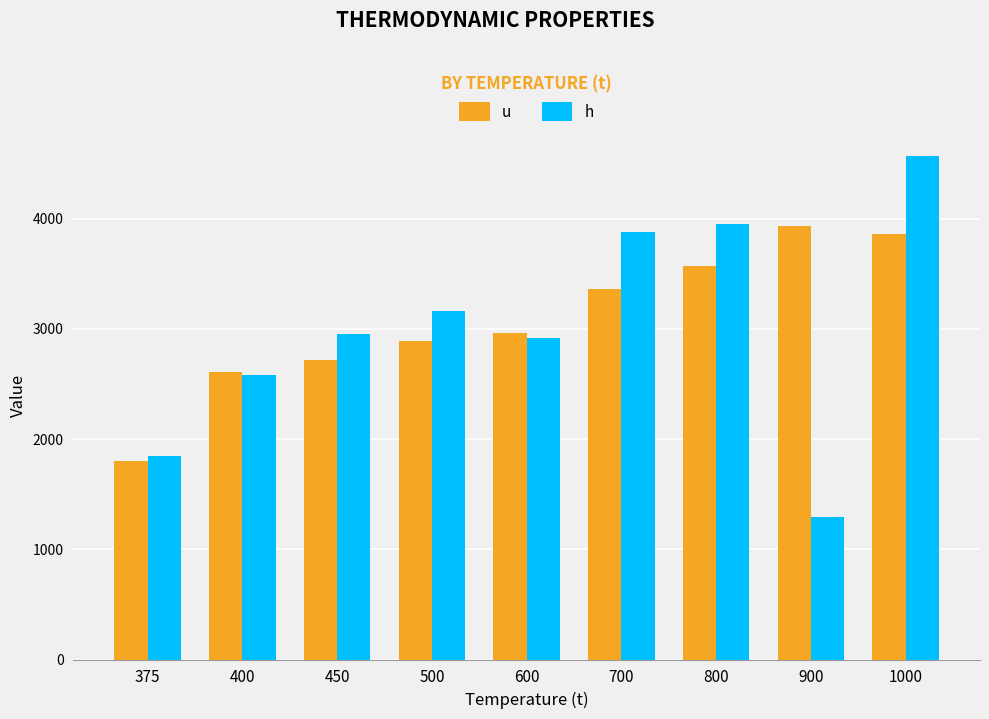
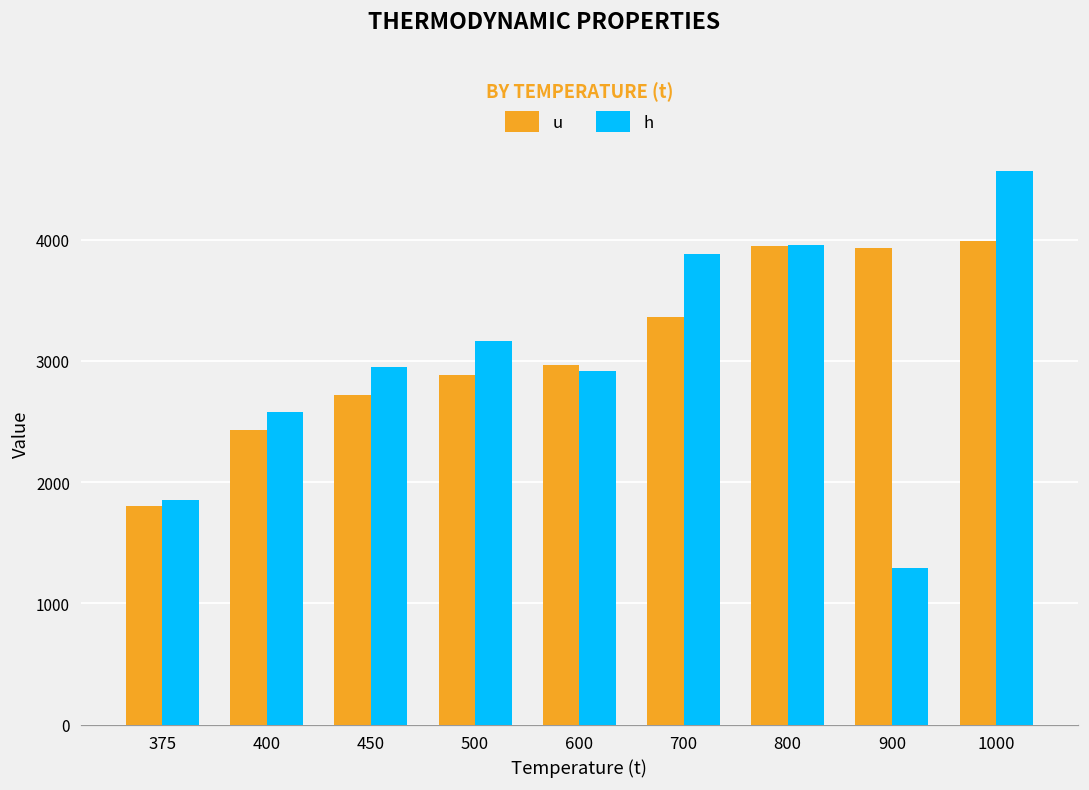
  {
    "u": {
      "375": 1800,
-     "400": 2610,
+     "400": 2430,
      "450": 2720,
      "500": 2890,
      "600": 2960,
      "700": 3360,
-     "800": 3570,
+     "800": 3950,
      "900": 3930,
-     "1000": 3860
+     "1000": 3990
    },
    "h": {
      "375": 1850,
      "400": 2580,
      "450": 2950,
      "500": 3170,
      "600": 2920,
      "700": 3880,
      "800": 3960,
      "900": 1290,
      "1000": 4570
    }
  }
